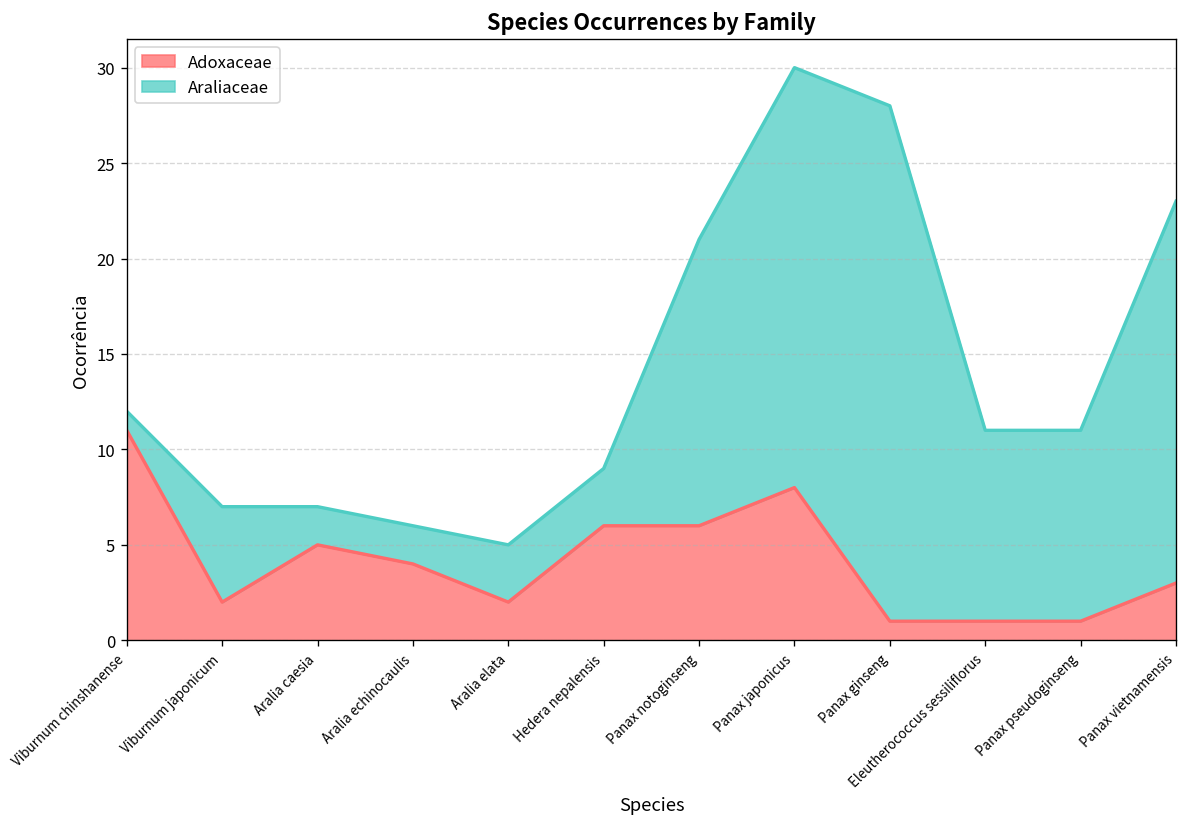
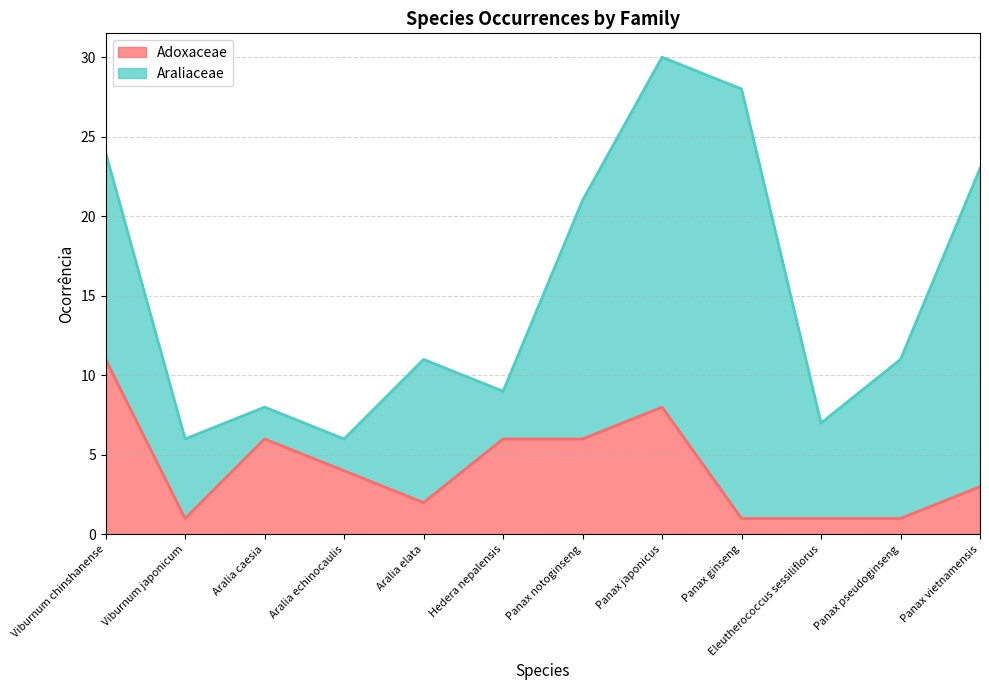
  {
    "Adoxaceae": {
      "Viburnum chinshanense": 11,
-     "Viburnum japonicum": 2,
-     "Aralia caesia": 5,
+     "Viburnum japonicum": 1,
+     "Aralia caesia": 6,
      "Aralia echinocaulis": 4,
      "Aralia elata": 2,
      "Hedera nepalensis": 6,
      "Panax notoginseng": 6,
      "Panax japonicus": 8,
      "Panax ginseng": 1,
      "Eleutherococcus sessiliflorus": 1,
      "Panax pseudoginseng": 1,
      "Panax vietnamensis": 3
    },
    "Araliaceae": {
-     "Viburnum chinshanense": 1,
+     "Viburnum chinshanense": 13,
      "Viburnum japonicum": 5,
      "Aralia caesia": 2,
      "Aralia echinocaulis": 2,
-     "Aralia elata": 3,
+     "Aralia elata": 9,
      "Hedera nepalensis": 3,
      "Panax notoginseng": 15,
      "Panax japonicus": 22,
      "Panax ginseng": 27,
-     "Eleutherococcus sessiliflorus": 10,
+     "Eleutherococcus sessiliflorus": 6,
      "Panax pseudoginseng": 10,
      "Panax vietnamensis": 20
    }
  }
